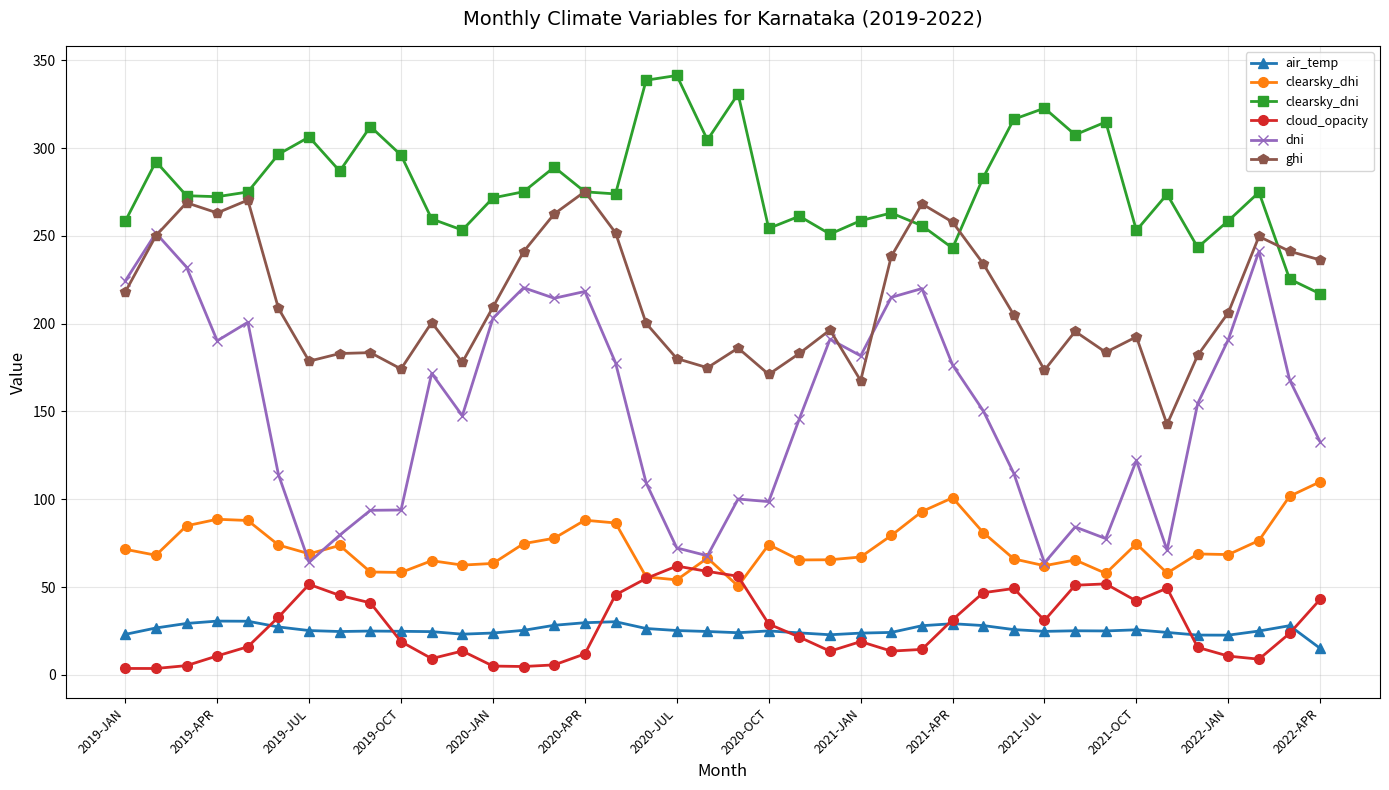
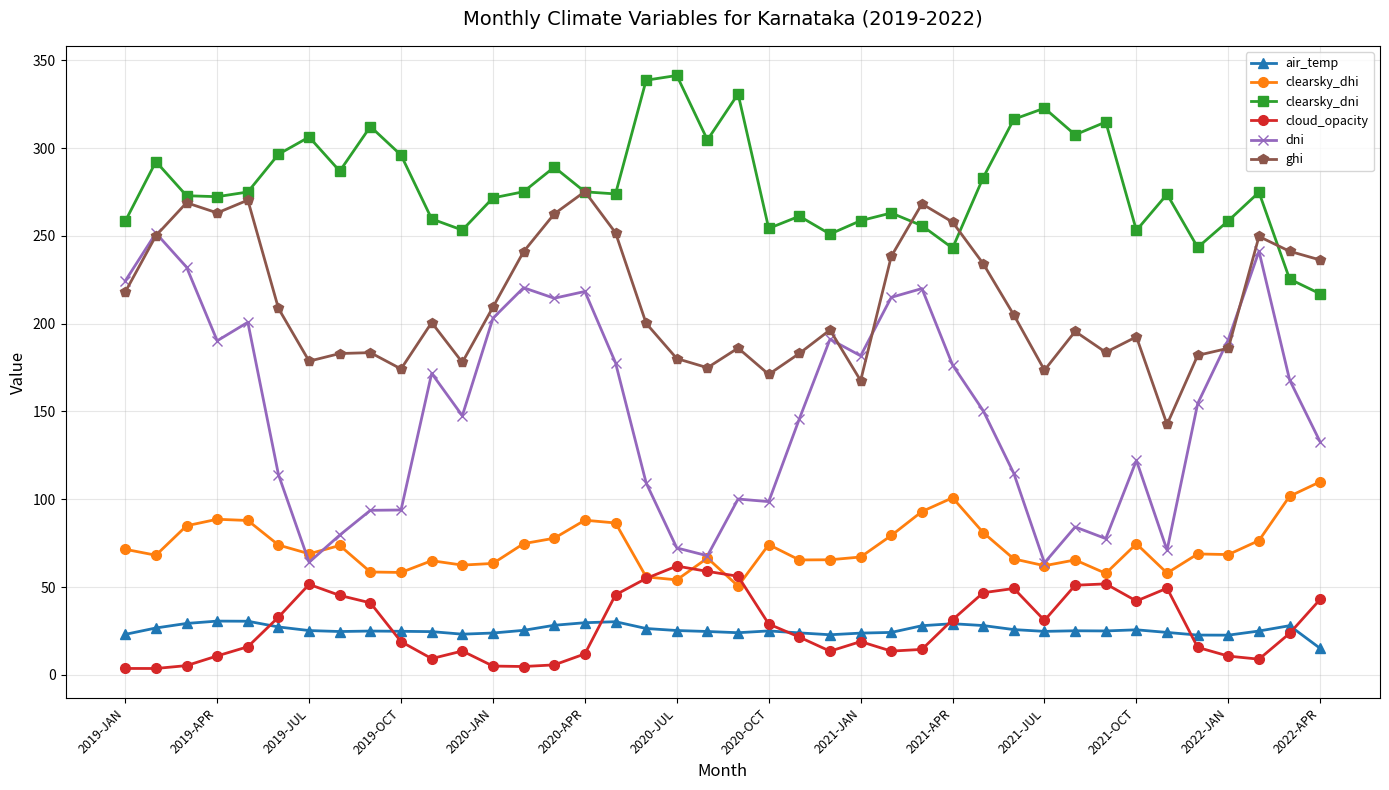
  {
    "air_temp": {
      "2019-JAN": 23,
      "2019-APR": 31,
      "2019-JUL": 25,
      "2019-OCT": 25,
      "2020-JAN": 24,
      "2020-APR": 30,
      "2020-JUL": 25,
      "2020-OCT": 25,
      "2021-JAN": 24,
      "2021-APR": 29,
      "2021-JUL": 25,
      "2021-OCT": 26,
      "2022-JAN": 23,
      "2022-APR": 15
    },
    "clearsky_dhi": {
      "2019-JAN": 72,
      "2019-APR": 89,
      "2019-JUL": 69,
      "2019-OCT": 58,
      "2020-JAN": 63,
      "2020-APR": 88,
      "2020-JUL": 54,
      "2020-OCT": 74,
      "2021-JAN": 67,
      "2021-APR": 101,
      "2021-JUL": 62,
      "2021-OCT": 75,
      "2022-JAN": 69,
      "2022-APR": 110
    },
    "clearsky_dni": {
      "2019-JAN": 258,
      "2019-APR": 272,
      "2019-JUL": 306,
      "2019-OCT": 296,
      "2020-JAN": 272,
      "2020-JUL": 341,
      "2020-OCT": 254,
      "2021-JAN": 259,
      "2021-APR": 243,
      "2021-JUL": 323,
      "2021-OCT": 253,
      "2022-JAN": 259,
      "2022-APR": 217
    },
    "cloud_opacity": {
      "2019-JAN": 4,
      "2019-APR": 11,
      "2019-JUL": 52,
      "2019-OCT": 19,
      "2020-JAN": 5,
      "2020-APR": 12,
      "2020-JUL": 62,
      "2020-OCT": 29,
      "2021-JAN": 19,
      "2021-APR": 31,
      "2021-JUL": 31,
      "2021-OCT": 42,
      "2022-JAN": 11,
      "2022-APR": 43
    },
    "dni": {
      "2019-JAN": 224,
      "2019-APR": 190,
      "2019-JUL": 64,
      "2019-OCT": 94,
      "2020-JAN": 203,
      "2020-APR": 218,
      "2020-JUL": 72,
      "2020-OCT": 99,
      "2021-JAN": 182,
      "2021-APR": 176,
      "2021-JUL": 64,
      "2021-OCT": 122,
      "2022-JAN": 191,
      "2022-APR": 133
    },
    "ghi": {
      "2019-JAN": 218,
      "2019-APR": 263,
      "2019-JUL": 179,
      "2019-OCT": 174,
      "2020-JAN": 209,
      "2020-JUL": 180,
      "2020-OCT": 171,
      "2021-JAN": 168,
      "2021-APR": 258,
      "2021-JUL": 174,
      "2021-OCT": 193,
-     "2022-JAN": 206,
+     "2022-JAN": 186,
      "2022-APR": 236
    }
  }
